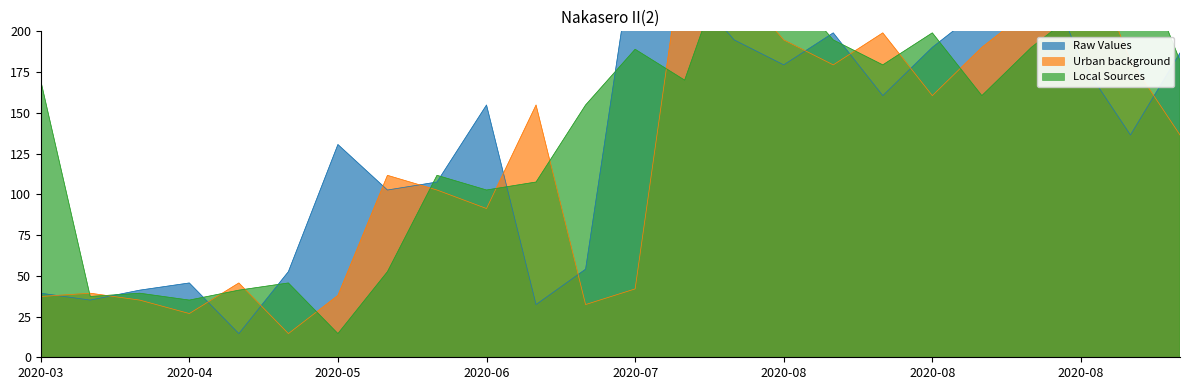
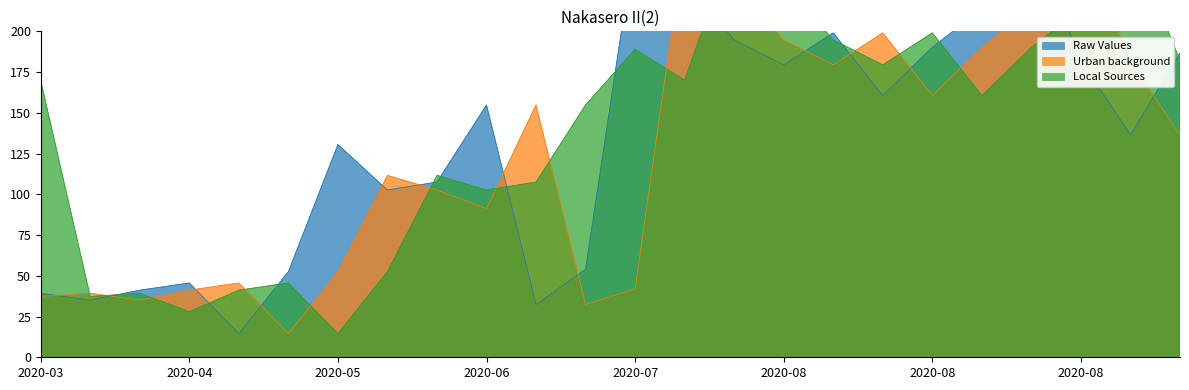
  {
    "Raw Values": {
      "2020-03": 39,
      "2020-04": 46,
      "2020-05": 131,
      "2020-06": 155
    },
    "Urban background": {
      "2020-03": 37,
-     "2020-04": 27,
-     "2020-05": 38,
+     "2020-04": 41,
+     "2020-05": 53,
      "2020-06": 91,
      "2020-07": 42
    },
    "Local Sources": {
      "2020-03": 170,
-     "2020-04": 35,
+     "2020-04": 28,
      "2020-05": 15,
      "2020-06": 103,
      "2020-07": 189
    }
  }
